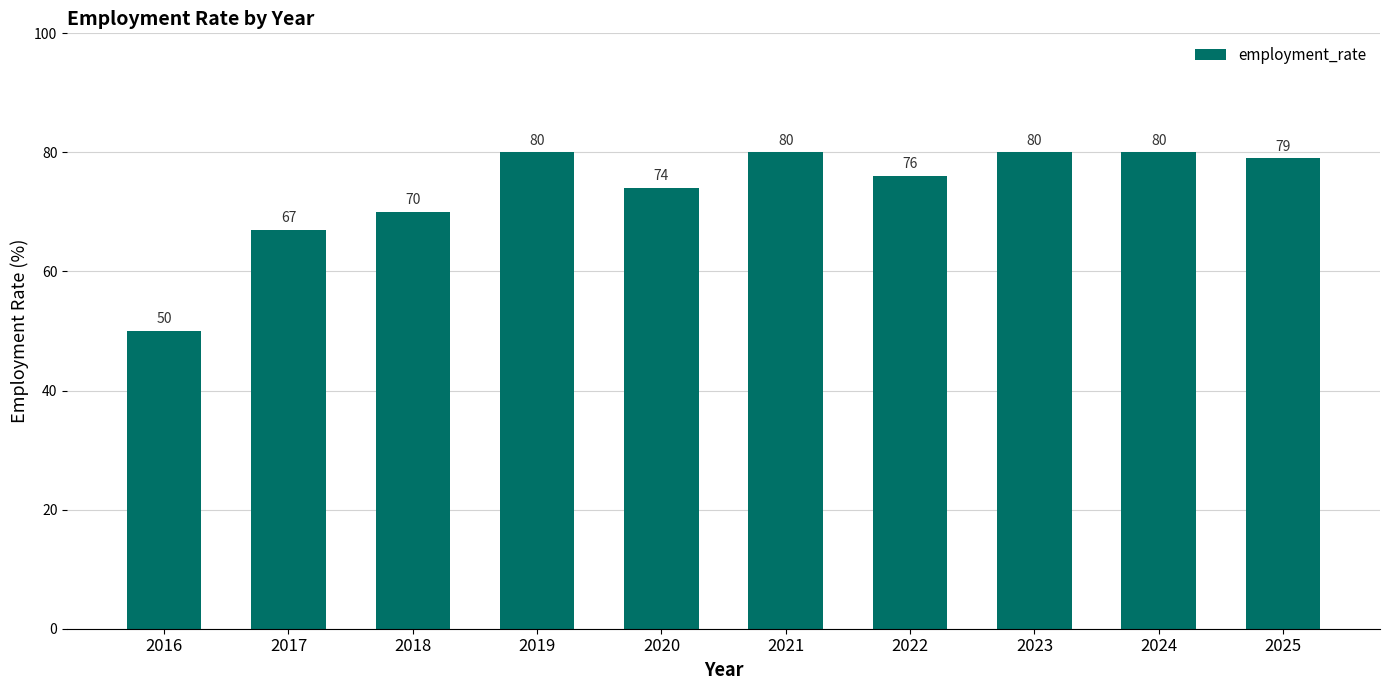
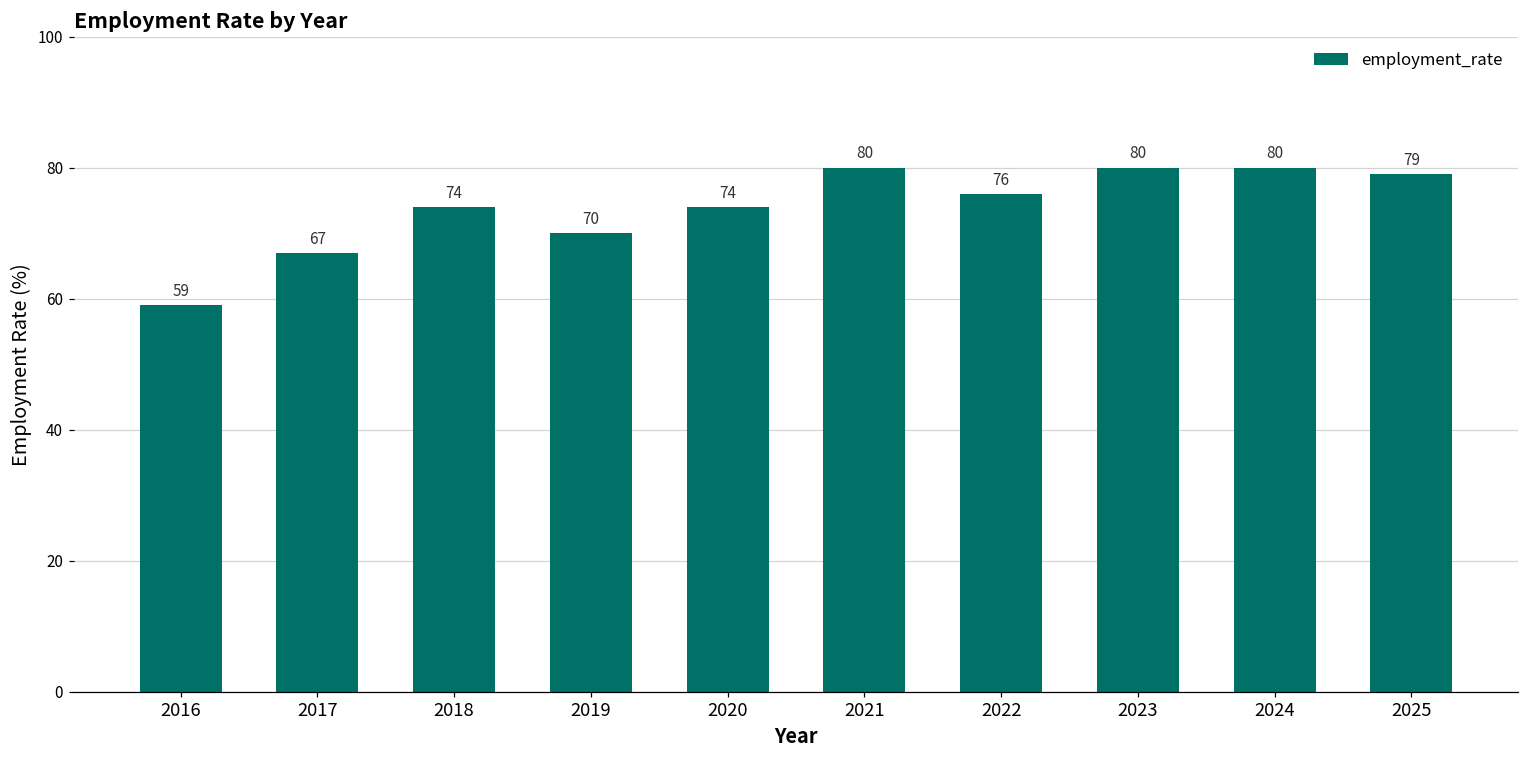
  {
-   "2016": 50,
+   "2016": 59,
    "2017": 67,
-   "2018": 70,
-   "2019": 80,
+   "2018": 74,
+   "2019": 70,
    "2020": 74,
    "2021": 80,
    "2022": 76,
    "2023": 80,
    "2024": 80,
    "2025": 79
  }
